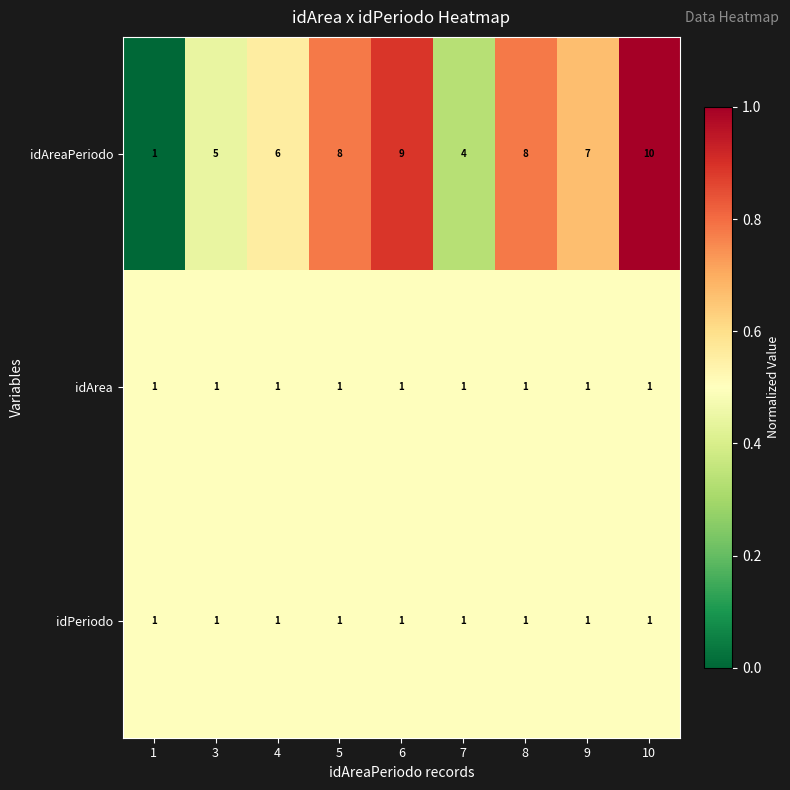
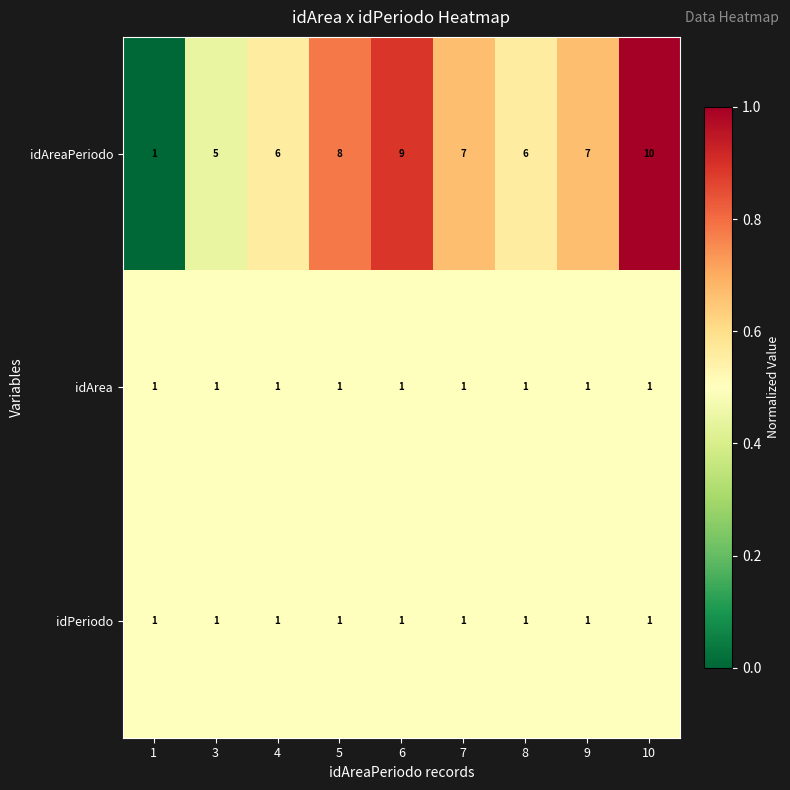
  {
    "idAreaPeriodo": {
      "1": 1,
      "3": 5,
      "4": 6,
      "5": 8,
      "6": 9,
-     "7": 4,
-     "8": 8,
+     "7": 7,
+     "8": 6,
      "9": 7,
      "10": 10
    },
    "idArea": {
      "1": 1,
      "3": 1,
      "4": 1,
      "5": 1,
      "6": 1,
      "7": 1,
      "8": 1,
      "9": 1,
      "10": 1
    },
    "idPeriodo": {
      "1": 1,
      "3": 1,
      "4": 1,
      "5": 1,
      "6": 1,
      "7": 1,
      "8": 1,
      "9": 1,
      "10": 1
    }
  }
